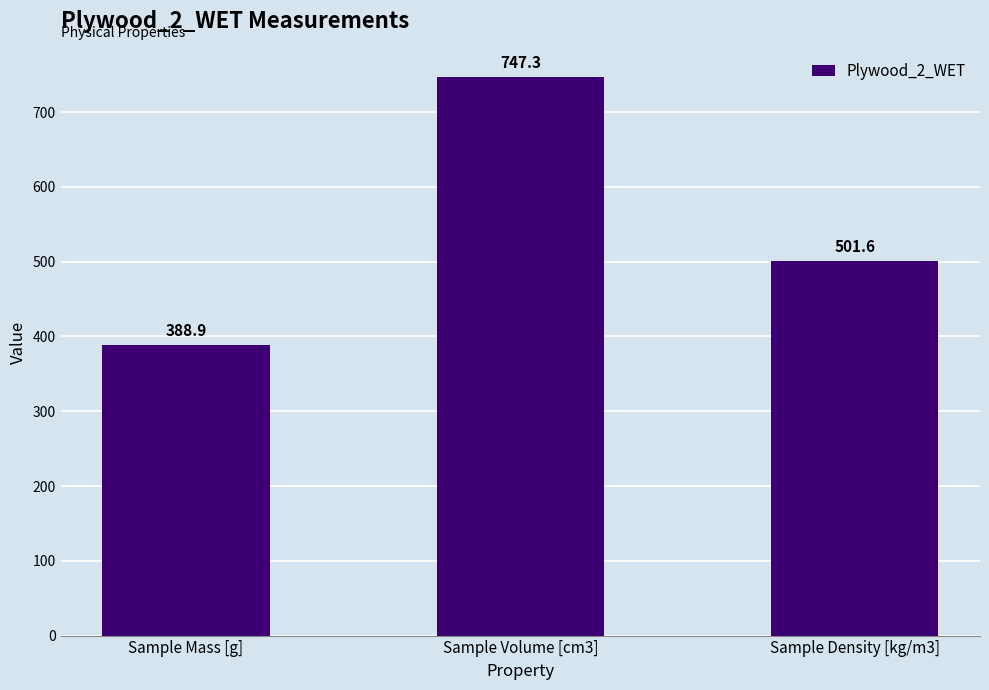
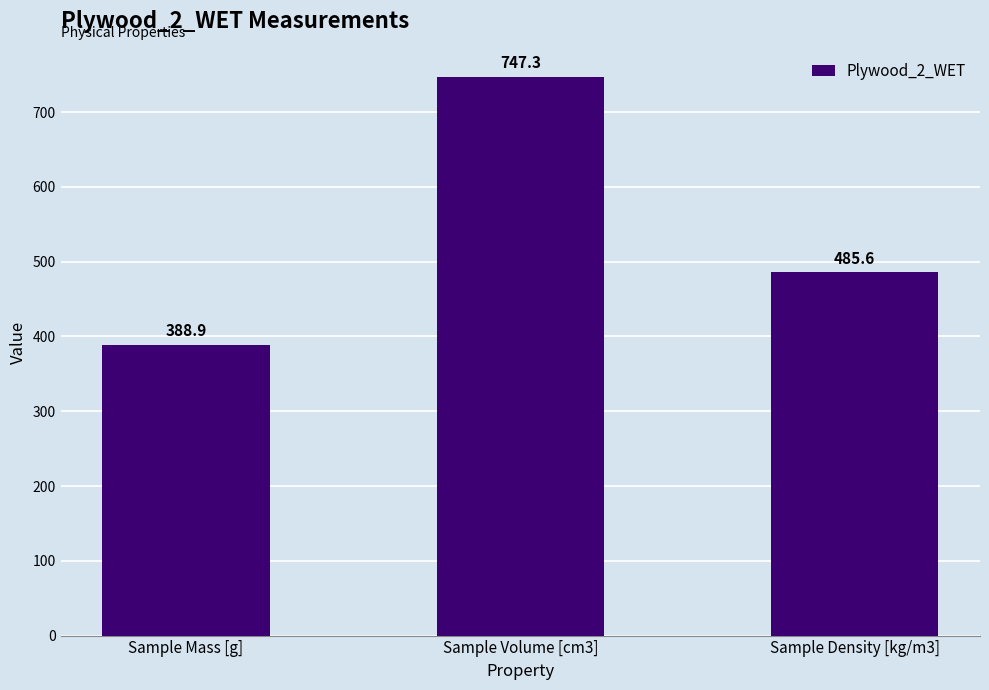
  {
    "Sample Mass [g]": 388.9,
    "Sample Volume [cm3]": 747.3,
-   "Sample Density [kg/m3]": 501.6
+   "Sample Density [kg/m3]": 485.6
  }
